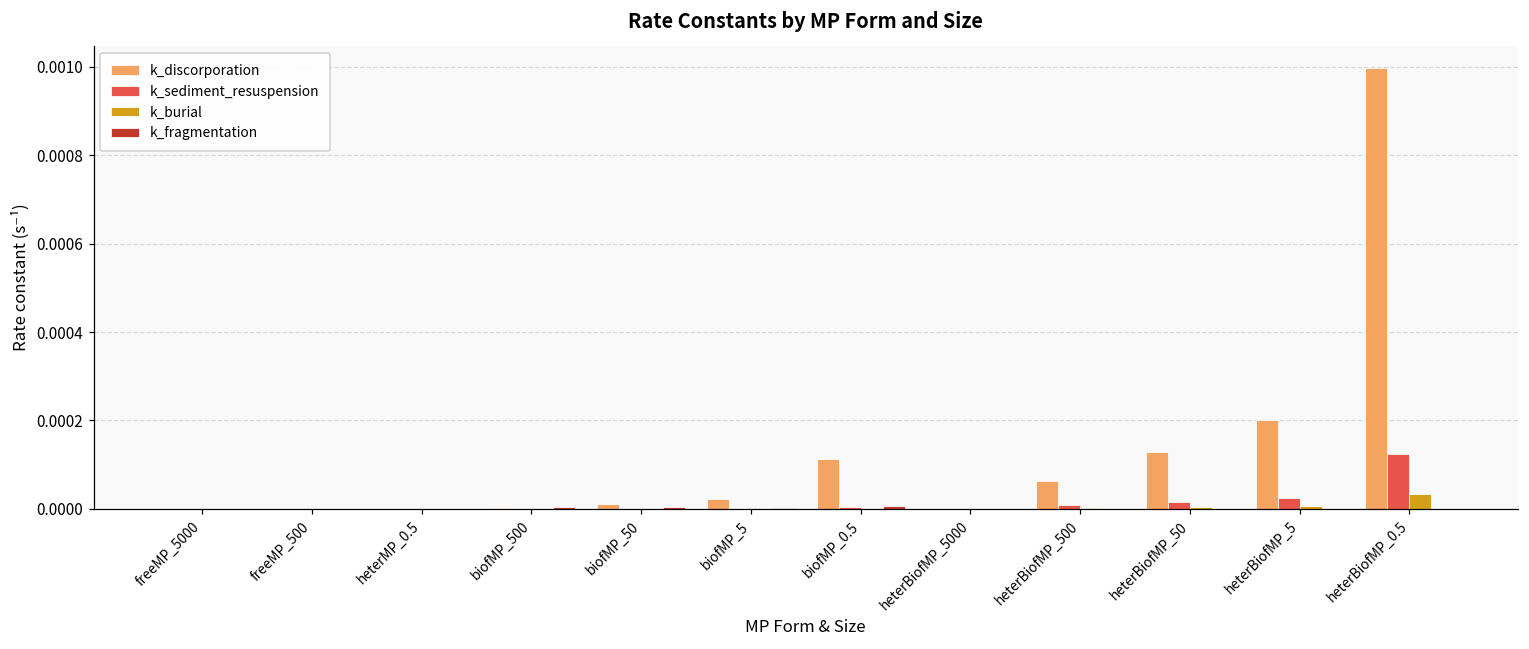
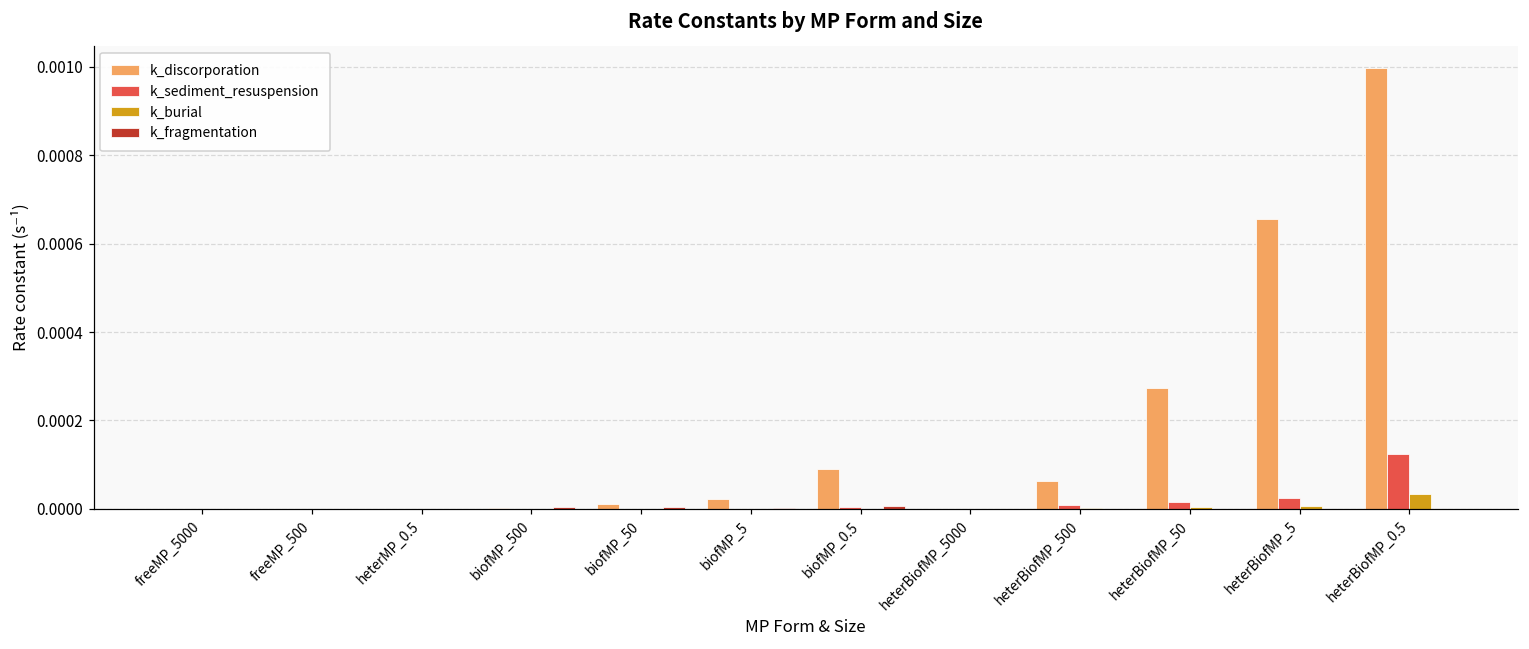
  {
    "k_discorporation": {
      "freeMP_5000": 0.00000,
      "freeMP_500": 0.00000,
      "biofMP_50": 0.00001,
      "biofMP_5": 0.00002,
-     "biofMP_0.5": 0.00011,
+     "biofMP_0.5": 0.00009,
      "heterBiofMP_5000": 0.00000,
      "heterBiofMP_500": 0.00006,
-     "heterBiofMP_50": 0.00013,
-     "heterBiofMP_5": 0.00020,
+     "heterBiofMP_50": 0.00027,
+     "heterBiofMP_5": 0.00065,
      "heterBiofMP_0.5": 0.00100
    },
    "k_burial": {
      "freeMP_5000": 0.00000,
      "freeMP_500": 0.00000,
      "heterBiofMP_5000": 0.00000,
      "heterBiofMP_5": 0.00001,
      "heterBiofMP_0.5": 0.00003
    }
  }
